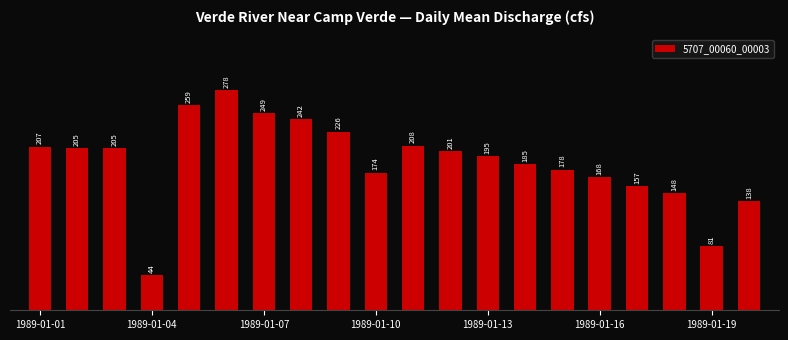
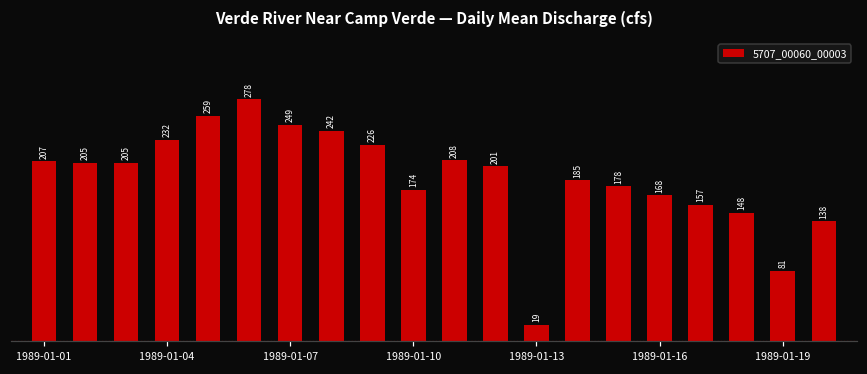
  {
    "1989-01-01": 207,
-   "1989-01-04": 44,
+   "1989-01-04": 232,
    "1989-01-07": 249,
    "1989-01-10": 174,
-   "1989-01-13": 195,
+   "1989-01-13": 19,
    "1989-01-16": 168,
    "1989-01-19": 81
  }
